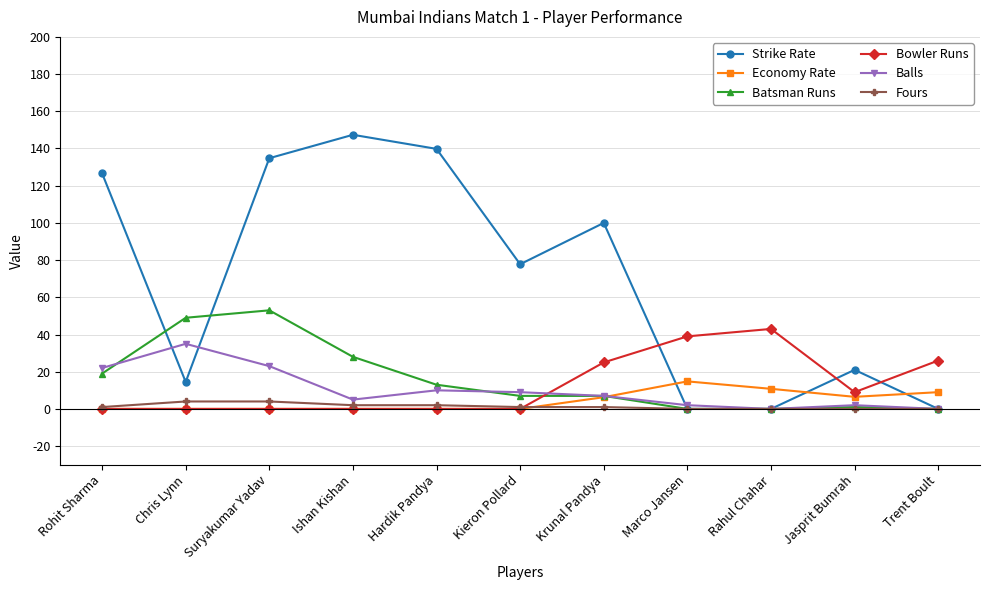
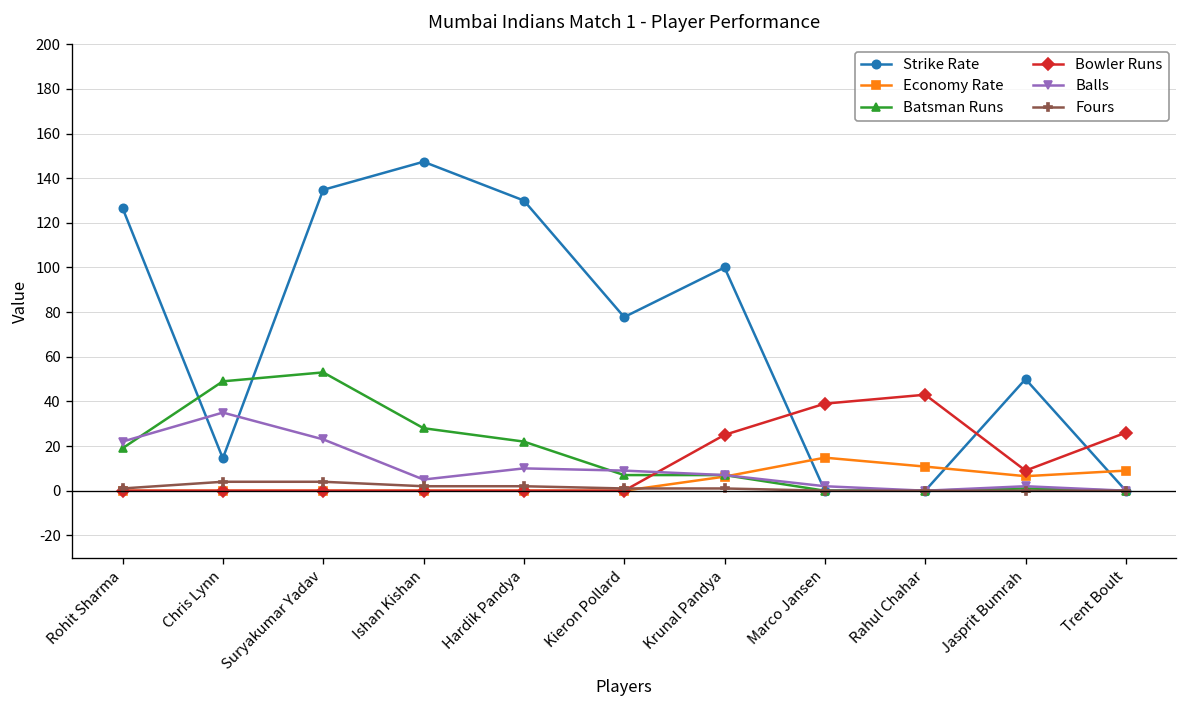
  {
    "Strike Rate": {
      "Rohit Sharma": 127,
      "Chris Lynn": 15,
      "Suryakumar Yadav": 135,
      "Ishan Kishan": 147,
-     "Hardik Pandya": 140,
+     "Hardik Pandya": 130,
      "Kieron Pollard": 78,
      "Krunal Pandya": 100,
-     "Jasprit Bumrah": 21
+     "Jasprit Bumrah": 50
    },
    "Economy Rate": {
      "Marco Jansen": 15,
      "Rahul Chahar": 11,
      "Jasprit Bumrah": 7,
      "Trent Boult": 9
    },
    "Batsman Runs": {
      "Rohit Sharma": 19,
      "Chris Lynn": 49,
      "Suryakumar Yadav": 53,
      "Ishan Kishan": 28,
-     "Hardik Pandya": 13,
+     "Hardik Pandya": 22,
      "Kieron Pollard": 7
    },
    "Bowler Runs": {
      "Krunal Pandya": 25,
      "Marco Jansen": 39,
      "Rahul Chahar": 43,
      "Jasprit Bumrah": 9,
      "Trent Boult": 26
    },
    "Balls": {
      "Rohit Sharma": 22,
      "Chris Lynn": 35,
      "Suryakumar Yadav": 23,
      "Ishan Kishan": 5,
      "Hardik Pandya": 10,
      "Kieron Pollard": 9,
      "Marco Jansen": 2
    },
    "Fours": {
      "Chris Lynn": 4,
      "Suryakumar Yadav": 4,
      "Ishan Kishan": 2,
      "Hardik Pandya": 2,
      "Krunal Pandya": 1
    }
  }
